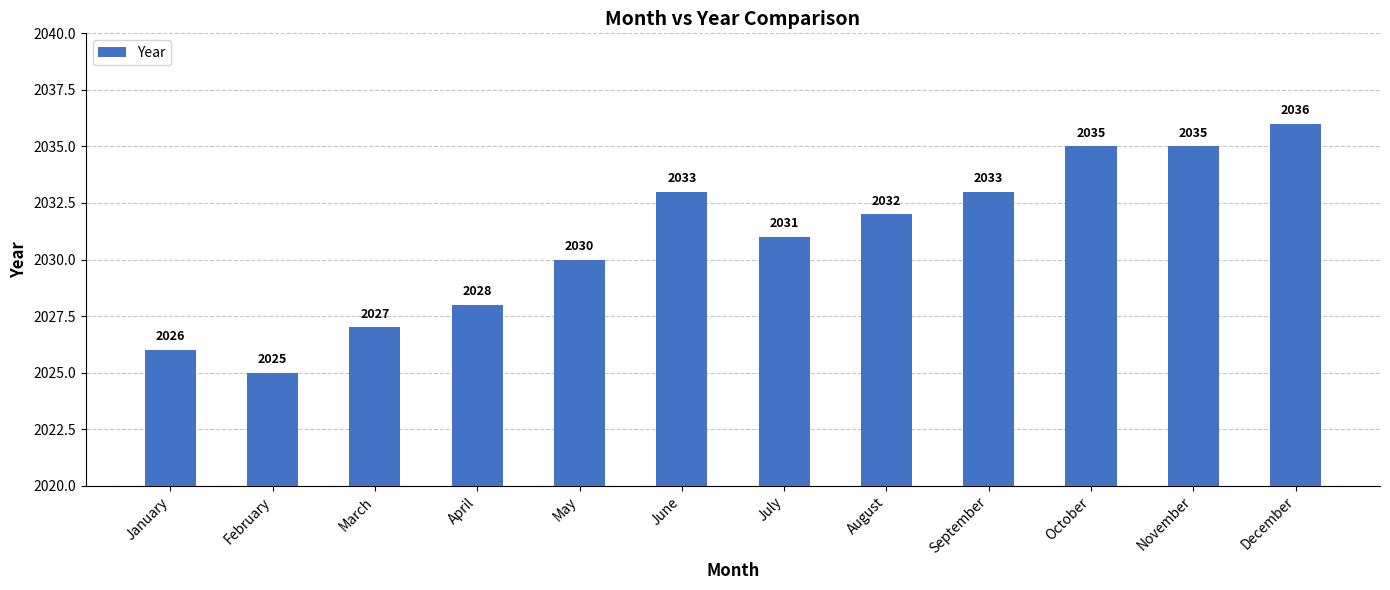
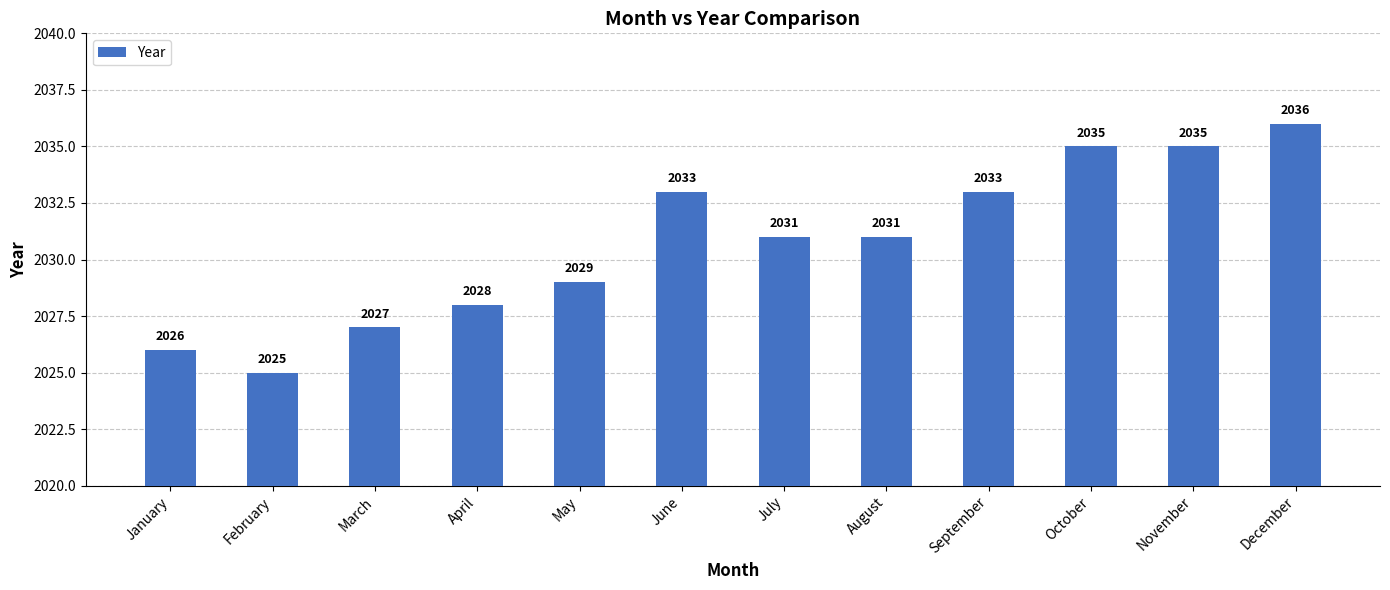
  {
    "January": 2026,
    "February": 2025,
    "March": 2027,
    "April": 2028,
-   "May": 2030,
+   "May": 2029,
    "June": 2033,
    "July": 2031,
-   "August": 2032,
+   "August": 2031,
    "September": 2033,
    "October": 2035,
    "November": 2035,
    "December": 2036
  }
